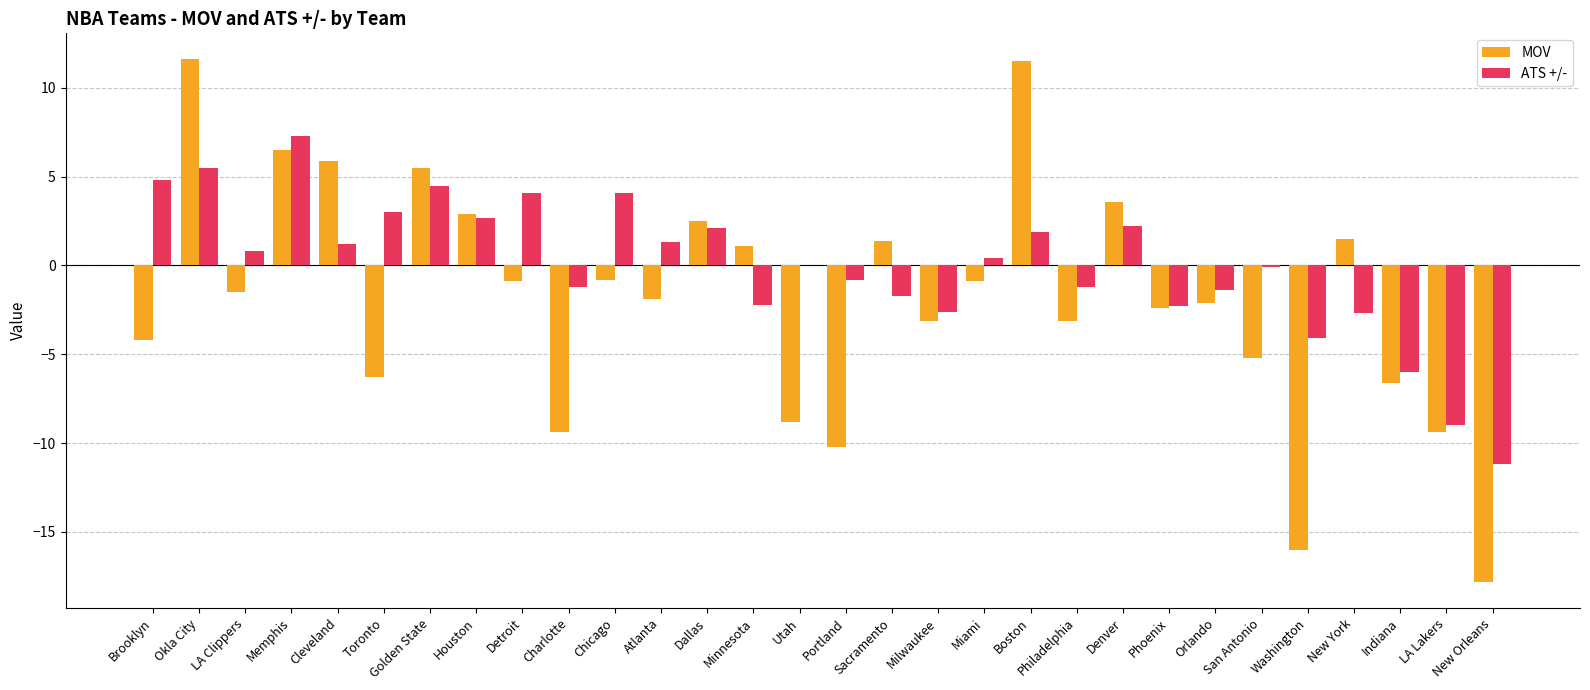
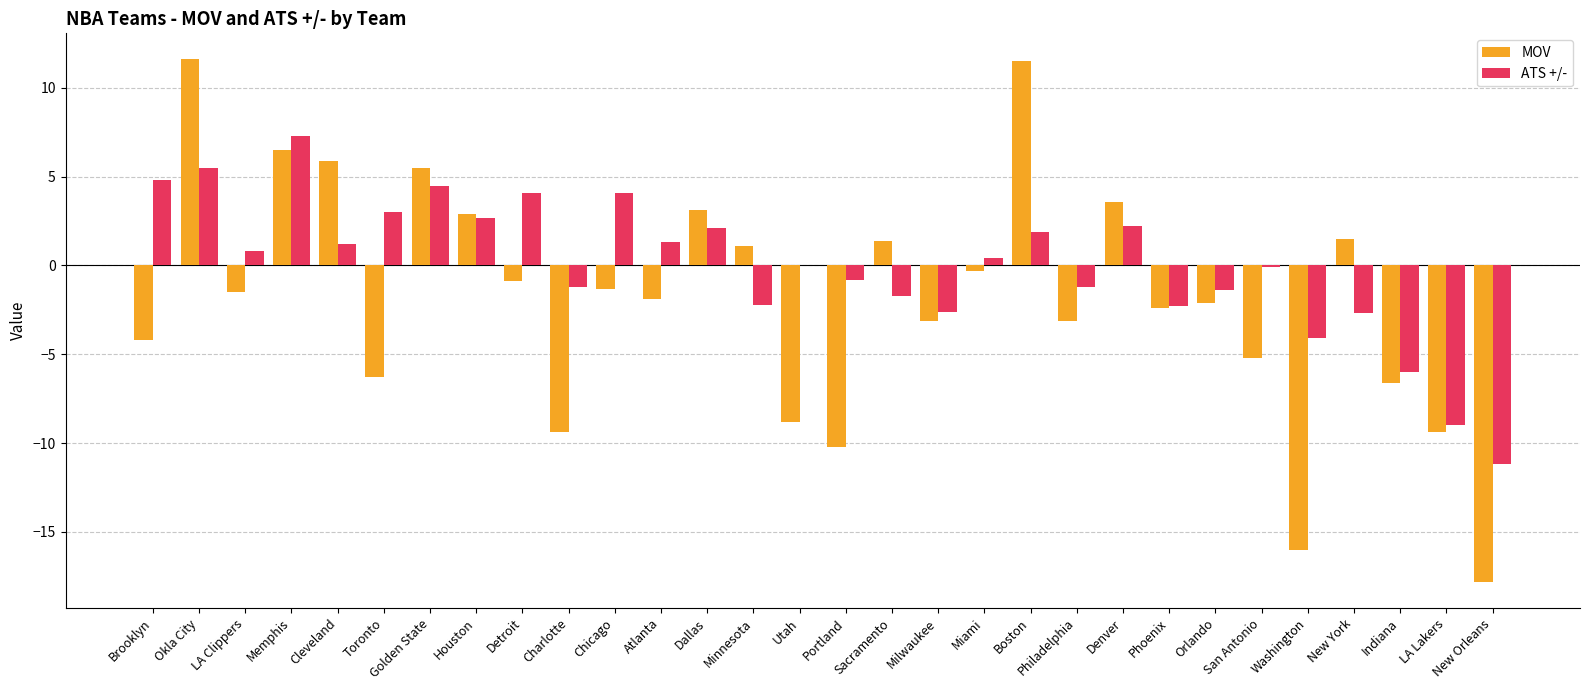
  {
    "MOV": {
      "Brooklyn": -4.2,
      "Okla City": 11.6,
      "LA Clippers": -1.5,
      "Memphis": 6.5,
      "Cleveland": 5.9,
      "Toronto": -6.3,
      "Golden State": 5.5,
      "Houston": 2.9,
      "Detroit": -0.9,
      "Charlotte": -9.4,
-     "Chicago": -0.8,
+     "Chicago": -1.3,
      "Atlanta": -1.9,
-     "Dallas": 2.5,
+     "Dallas": 3.1,
      "Minnesota": 1.1,
      "Utah": -8.8,
      "Portland": -10.2,
      "Sacramento": 1.4,
      "Milwaukee": -3.1,
-     "Miami": -0.9,
+     "Miami": -0.3,
      "Boston": 11.5,
      "Philadelphia": -3.1,
      "Denver": 3.6,
      "Phoenix": -2.4,
      "Orlando": -2.1,
      "San Antonio": -5.2,
      "Washington": -16.0,
      "New York": 1.5,
      "Indiana": -6.6,
      "LA Lakers": -9.4,
      "New Orleans": -17.8
    },
    "ATS +/-": {
      "Brooklyn": 4.8,
      "Okla City": 5.5,
      "LA Clippers": 0.8,
      "Memphis": 7.3,
      "Cleveland": 1.2,
      "Toronto": 3.0,
      "Golden State": 4.5,
      "Houston": 2.7,
      "Detroit": 4.1,
      "Charlotte": -1.2,
      "Chicago": 4.1,
      "Atlanta": 1.3,
      "Dallas": 2.1,
      "Minnesota": -2.2,
      "Utah": 0.0,
      "Portland": -0.8,
      "Sacramento": -1.7,
      "Milwaukee": -2.6,
      "Miami": 0.4,
      "Boston": 1.9,
      "Philadelphia": -1.2,
      "Denver": 2.2,
      "Phoenix": -2.3,
      "Orlando": -1.4,
      "Washington": -4.1,
      "New York": -2.7,
      "Indiana": -6.0,
      "LA Lakers": -9.0,
      "New Orleans": -11.2
    }
  }
